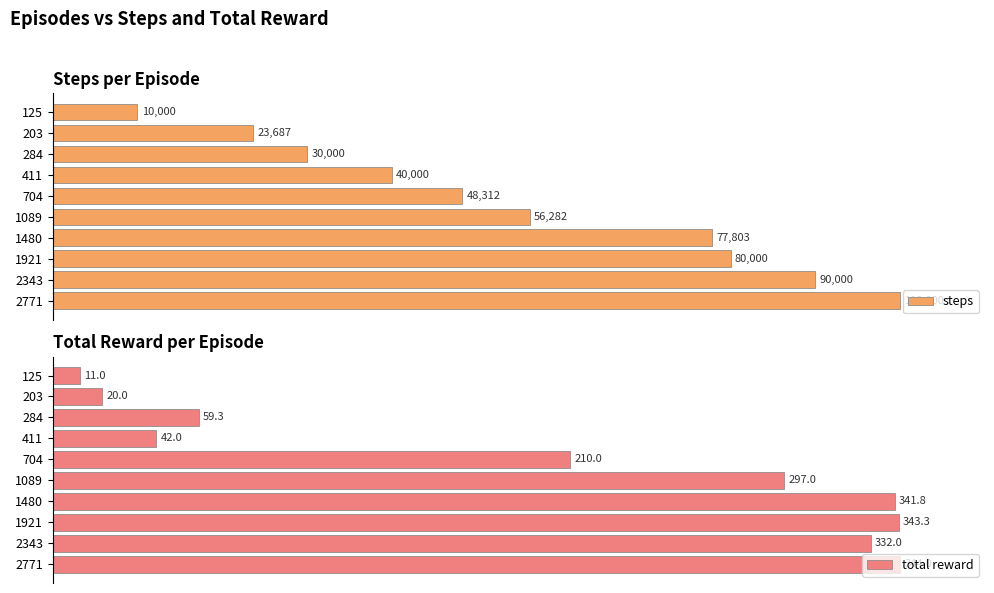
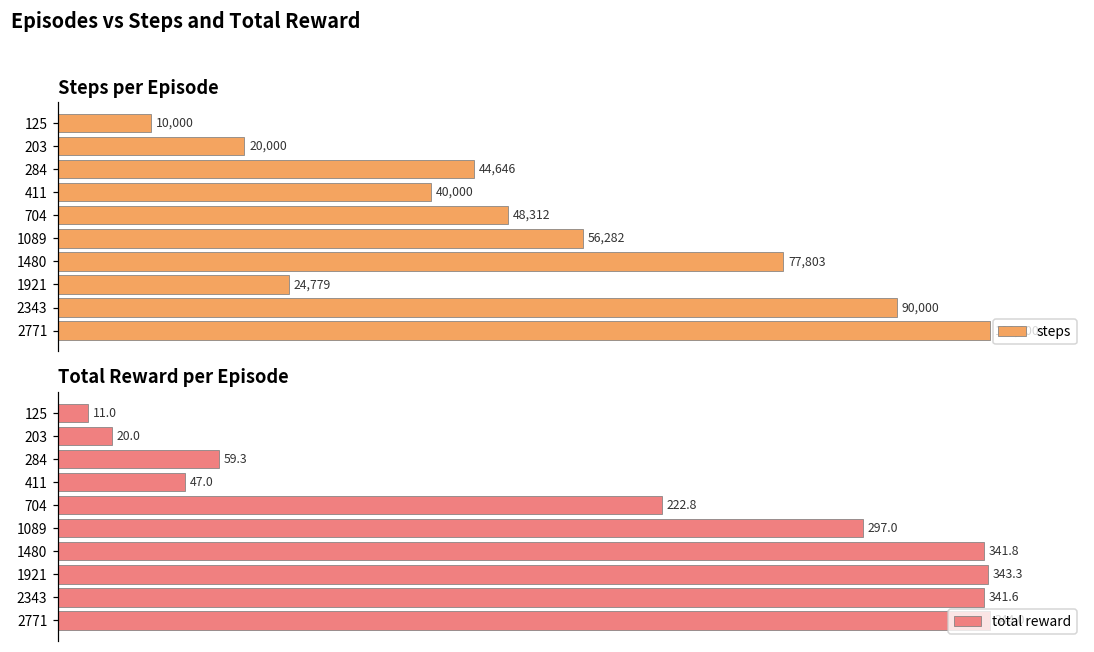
  {
    "Steps per Episode": {
-     "203": "23,687",
-     "284": "30,000",
-     "1921": "80,000"
+     "203": "20,000",
+     "284": "44,646",
+     "1921": "24,779"
    },
    "Total Reward per Episode": {
-     "411": "42.0",
-     "704": "210.0",
-     "2343": "332.0"
+     "411": "47.0",
+     "704": "222.8",
+     "2343": "341.6"
    }
  }
